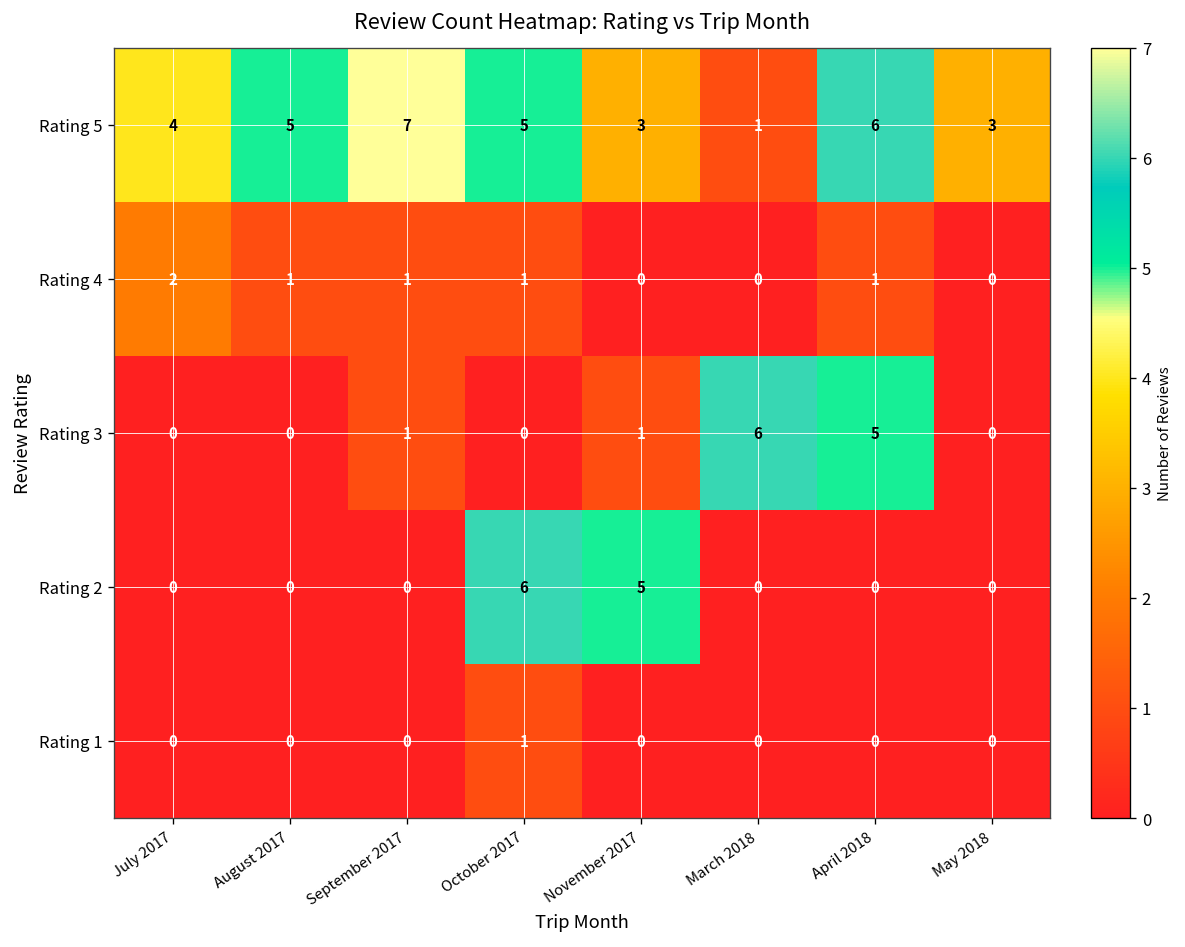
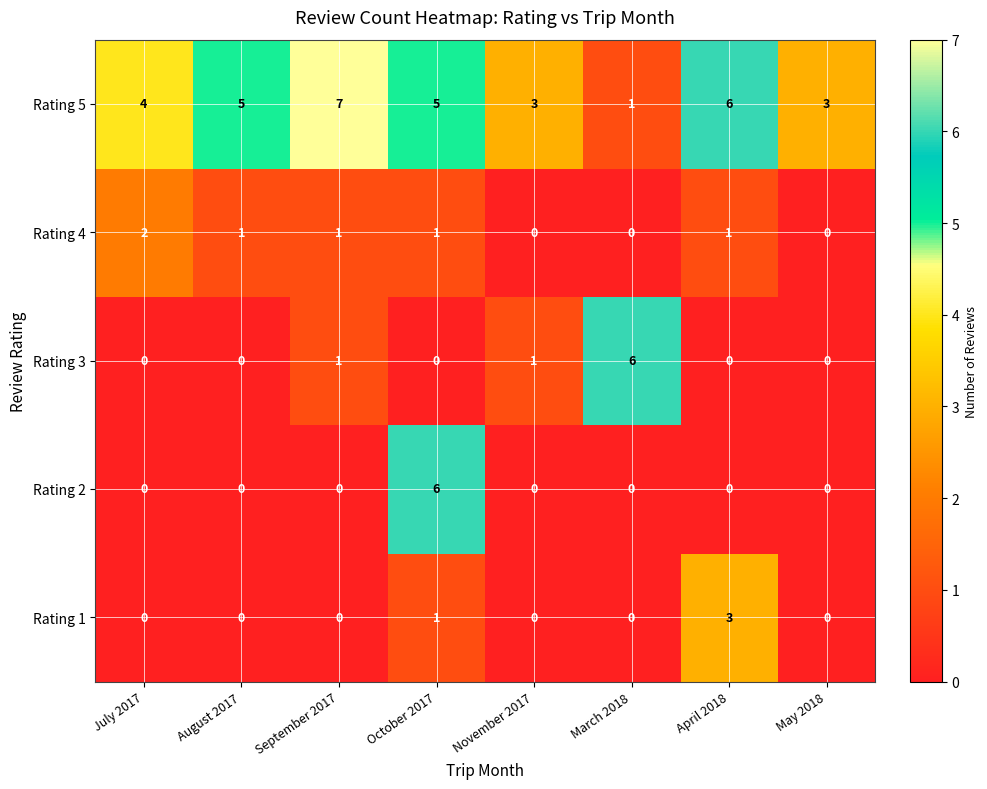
  {
    "Rating 5": {
      "July 2017": 4,
      "August 2017": 5,
      "September 2017": 7,
      "October 2017": 5,
      "November 2017": 3,
      "March 2018": 1,
      "April 2018": 6,
      "May 2018": 3
    },
    "Rating 4": {
      "July 2017": 2,
      "August 2017": 1,
      "September 2017": 1,
      "October 2017": 1,
      "November 2017": 0,
      "March 2018": 0,
      "April 2018": 1,
      "May 2018": 0
    },
    "Rating 3": {
      "July 2017": 0,
      "August 2017": 0,
      "September 2017": 1,
      "October 2017": 0,
      "November 2017": 1,
      "March 2018": 6,
-     "April 2018": 5,
+     "April 2018": 0,
      "May 2018": 0
    },
    "Rating 2": {
      "July 2017": 0,
      "August 2017": 0,
      "September 2017": 0,
      "October 2017": 6,
-     "November 2017": 5,
+     "November 2017": 0,
      "March 2018": 0,
      "April 2018": 0,
      "May 2018": 0
    },
    "Rating 1": {
      "July 2017": 0,
      "August 2017": 0,
      "September 2017": 0,
      "October 2017": 1,
      "November 2017": 0,
      "March 2018": 0,
-     "April 2018": 0,
+     "April 2018": 3,
      "May 2018": 0
    }
  }
